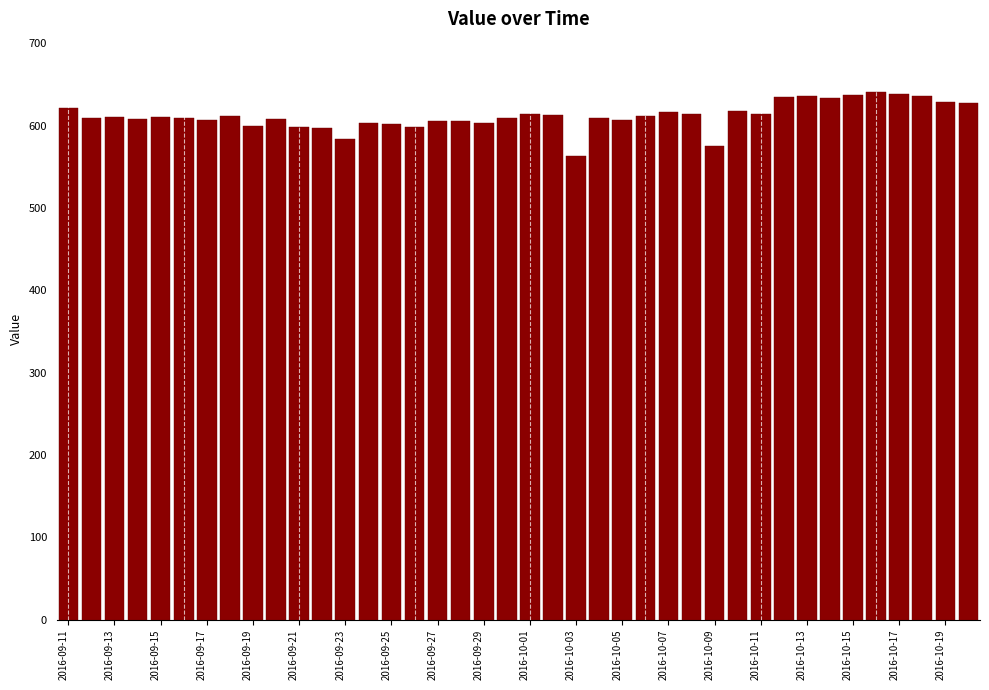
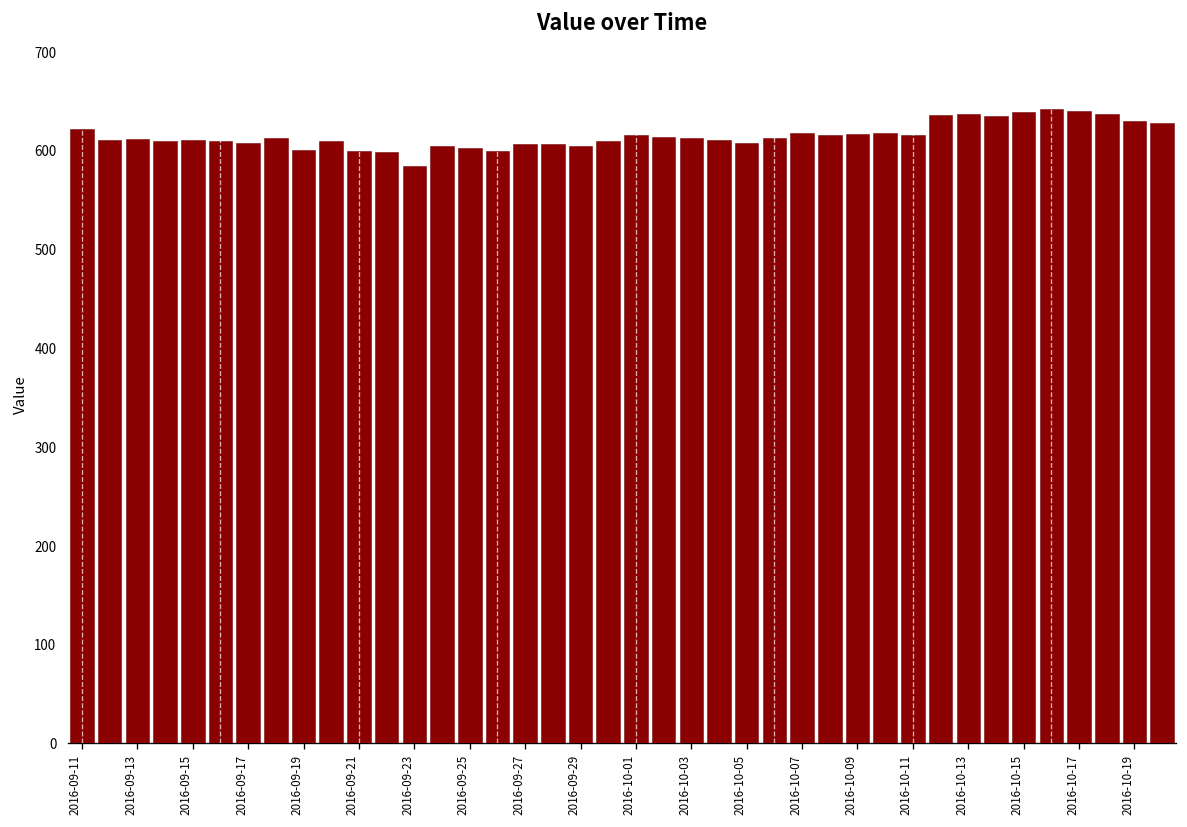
  {
    "2016-09-11": 620,
    "2016-09-13": 610,
    "2016-09-15": 610,
    "2016-09-17": 610,
    "2016-09-19": 600,
    "2016-09-21": 600,
    "2016-09-23": 580,
    "2016-09-25": 600,
    "2016-09-27": 610,
    "2016-09-29": 600,
    "2016-10-01": 610,
-   "2016-10-03": 560,
+   "2016-10-03": 610,
    "2016-10-05": 610,
    "2016-10-07": 620,
-   "2016-10-09": 580,
+   "2016-10-09": 620,
    "2016-10-11": 610,
    "2016-10-13": 640,
    "2016-10-15": 640,
    "2016-10-17": 640,
    "2016-10-19": 630
  }
